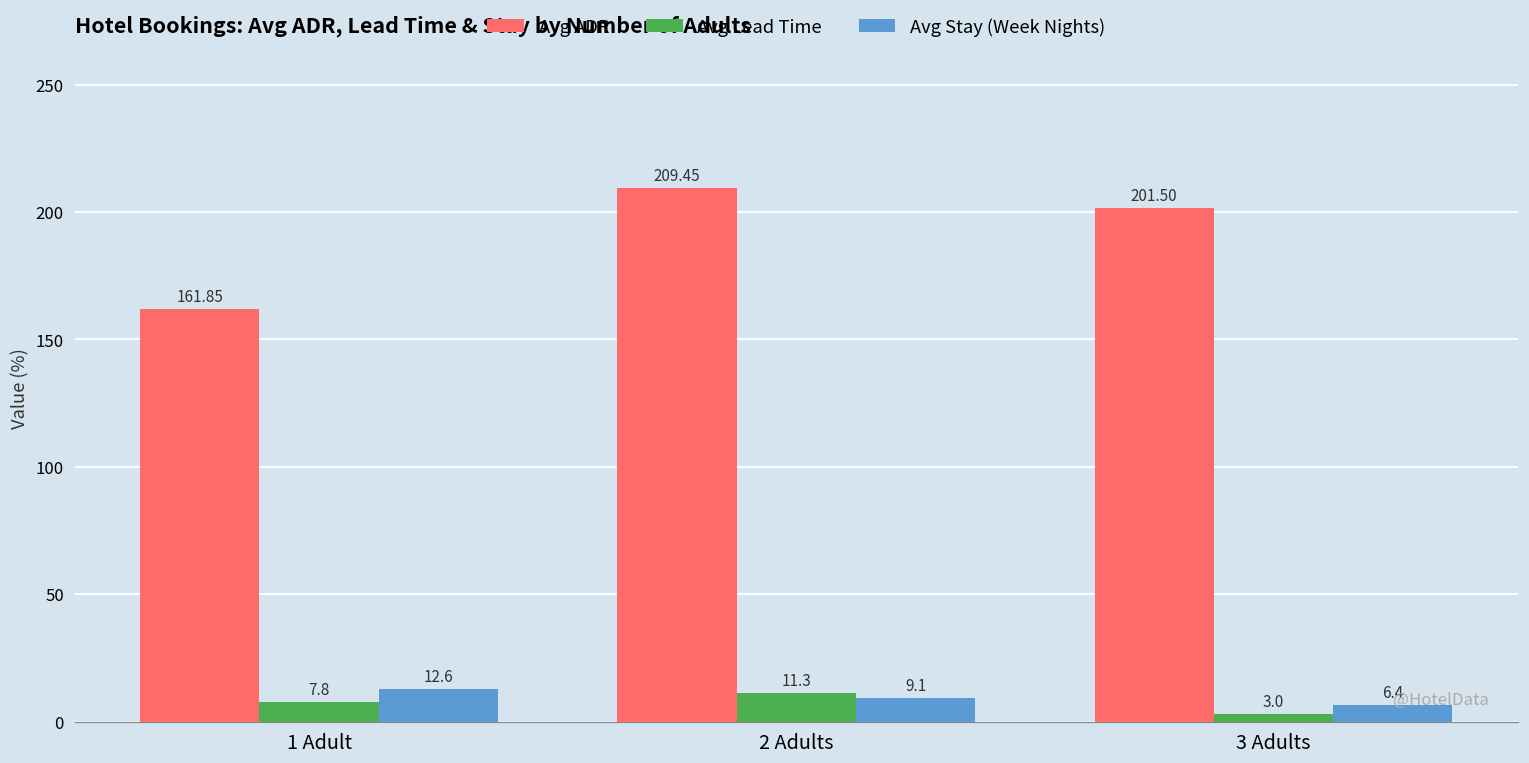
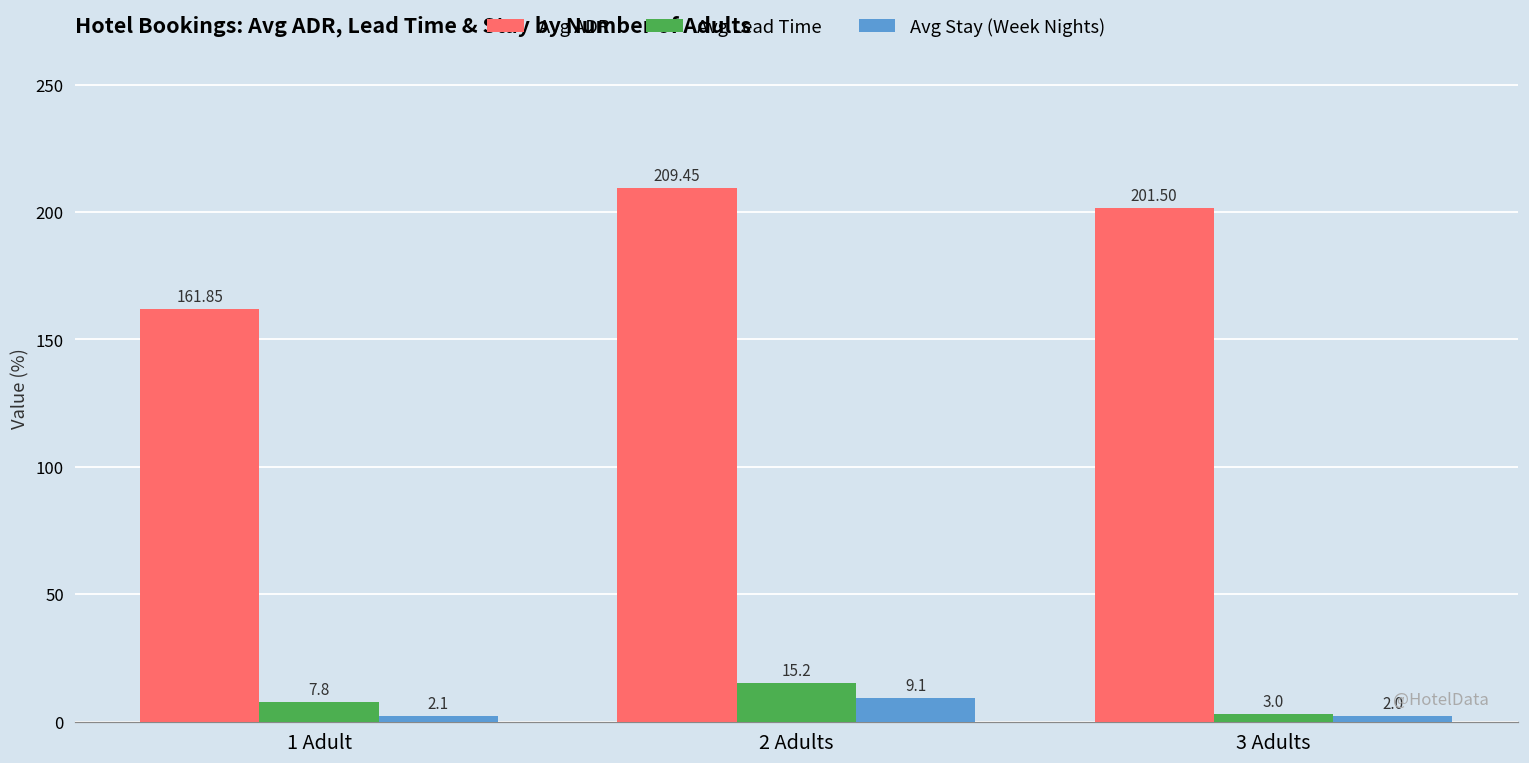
  {
    "Avg ADR": {
      "1 Adult": 161.85,
      "2 Adults": 209.45,
      "3 Adults": 201.50
    },
    "Avg Lead Time": {
      "1 Adult": 7.8,
-     "2 Adults": 11.3,
+     "2 Adults": 15.2,
      "3 Adults": 3.0
    },
    "Avg Stay (Week Nights)": {
-     "1 Adult": 12.6,
+     "1 Adult": 2.1,
      "2 Adults": 9.1,
-     "3 Adults": 6.4
+     "3 Adults": 2.0
    }
  }
